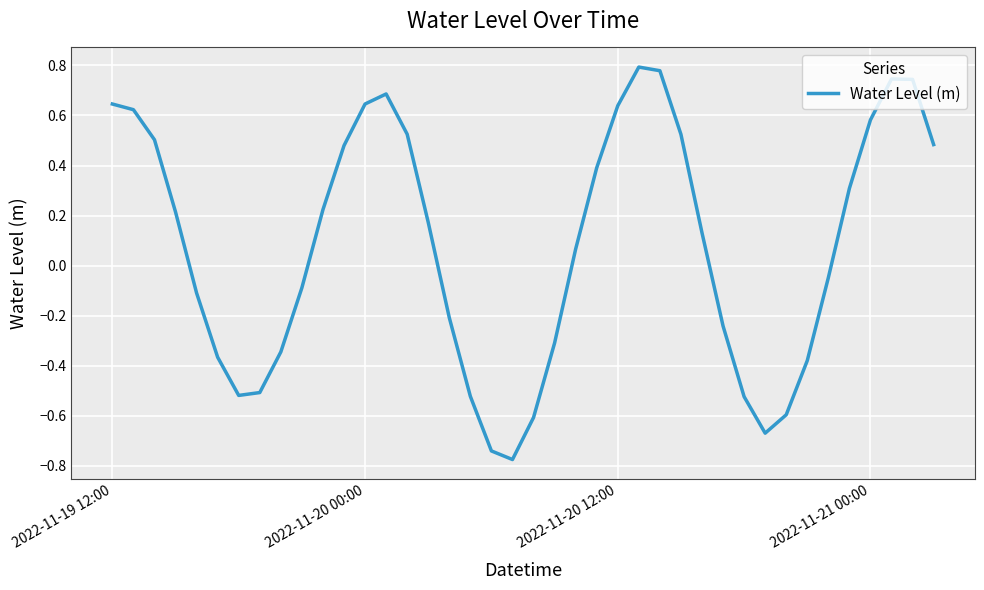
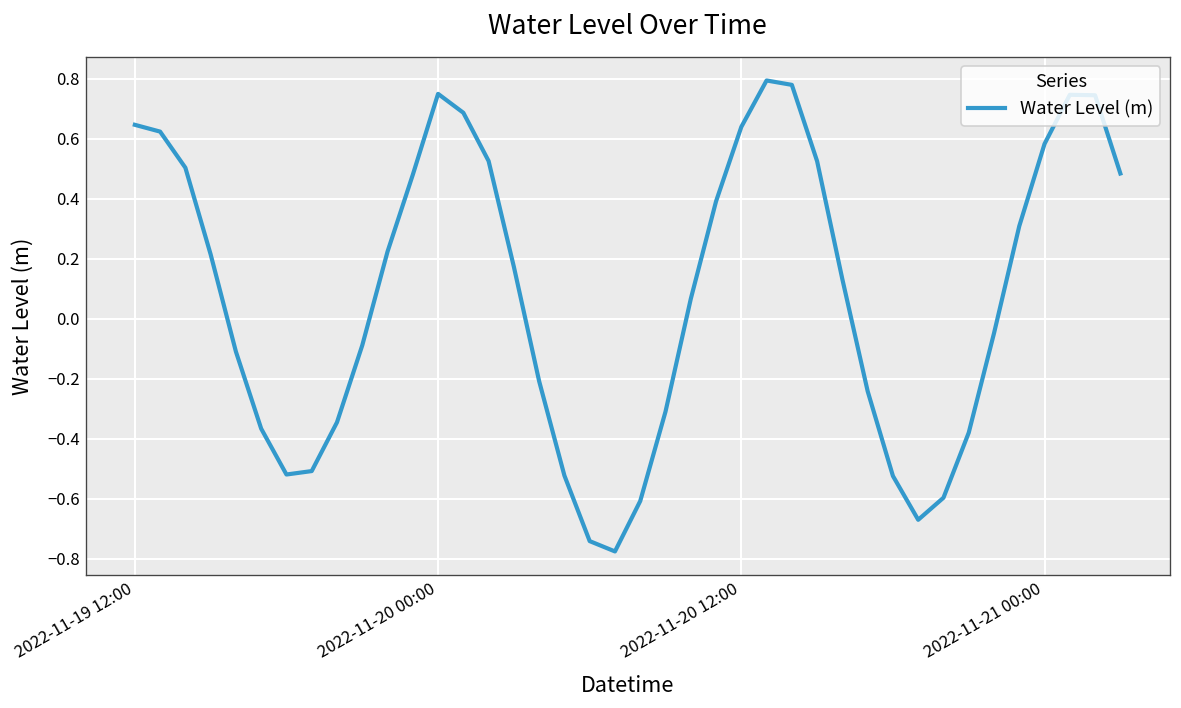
  {
    "2022-11-19 12:00": 0.65,
-   "2022-11-20 00:00": 0.65,
+   "2022-11-20 00:00": 0.75,
    "2022-11-20 12:00": 0.64,
    "2022-11-21 00:00": 0.58
  }
